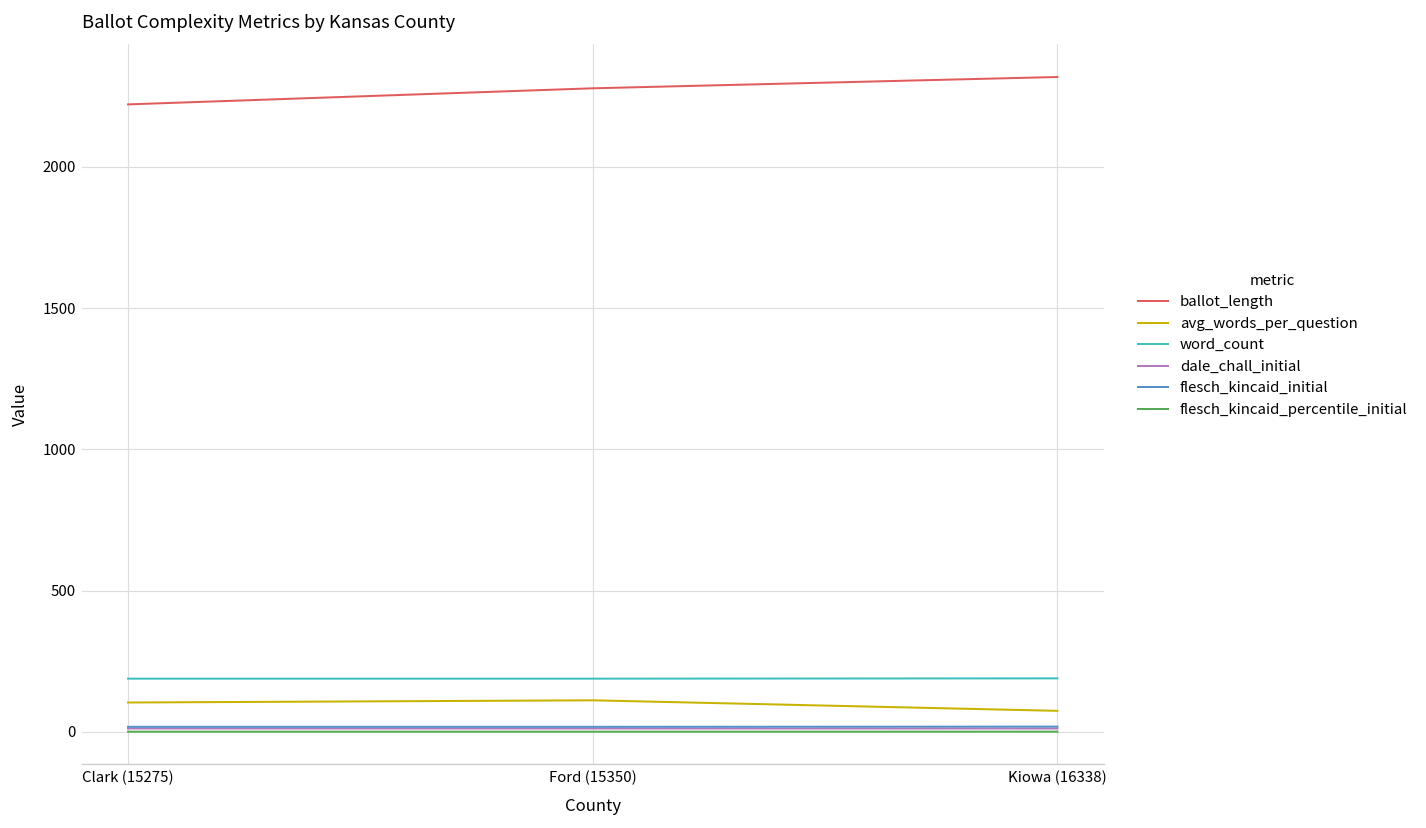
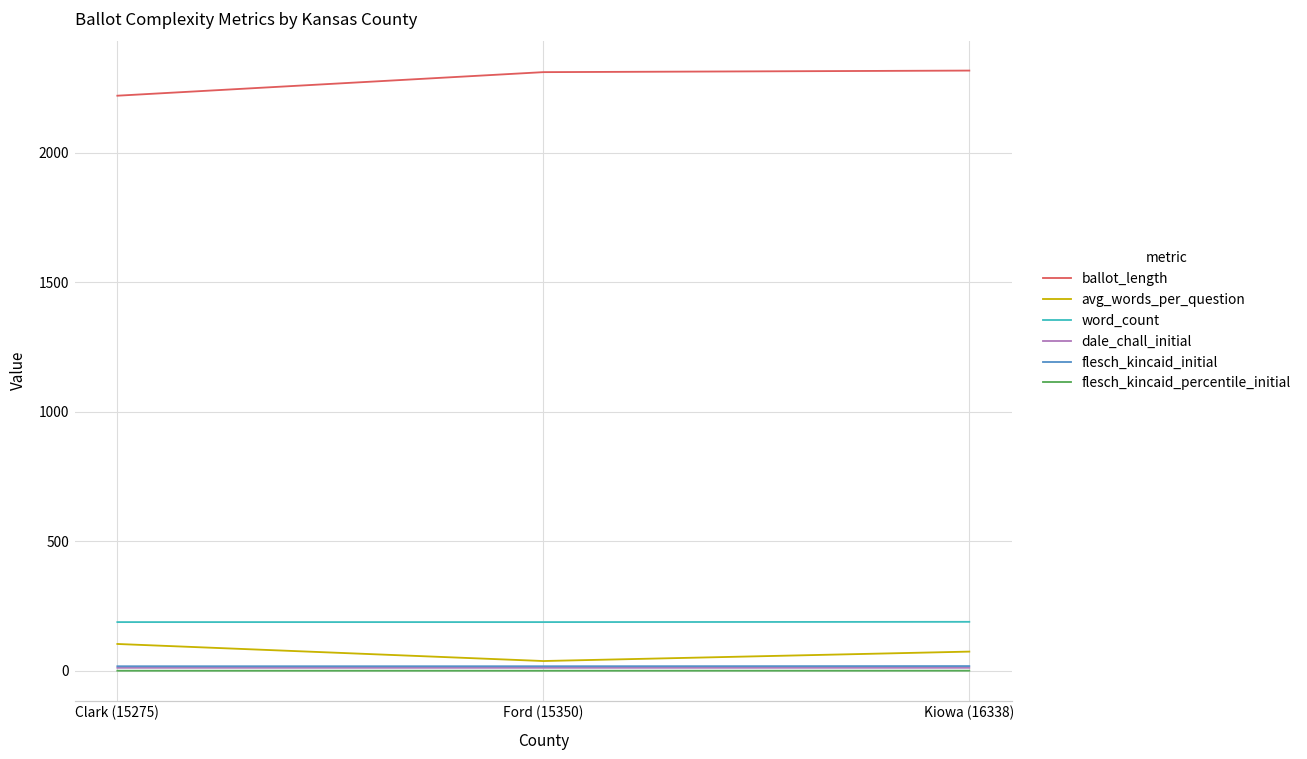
  {
    "ballot_length": {
      "Clark (15275)": 2220,
-     "Ford (15350)": 2280,
+     "Ford (15350)": 2310,
      "Kiowa (16338)": 2320
    },
    "avg_words_per_question": {
      "Clark (15275)": 100,
-     "Ford (15350)": 110,
+     "Ford (15350)": 40,
      "Kiowa (16338)": 70
    },
    "flesch_kincaid_percentile_initial": {
      "Clark (15275)": 0,
      "Ford (15350)": 0,
      "Kiowa (16338)": 0
    }
  }
